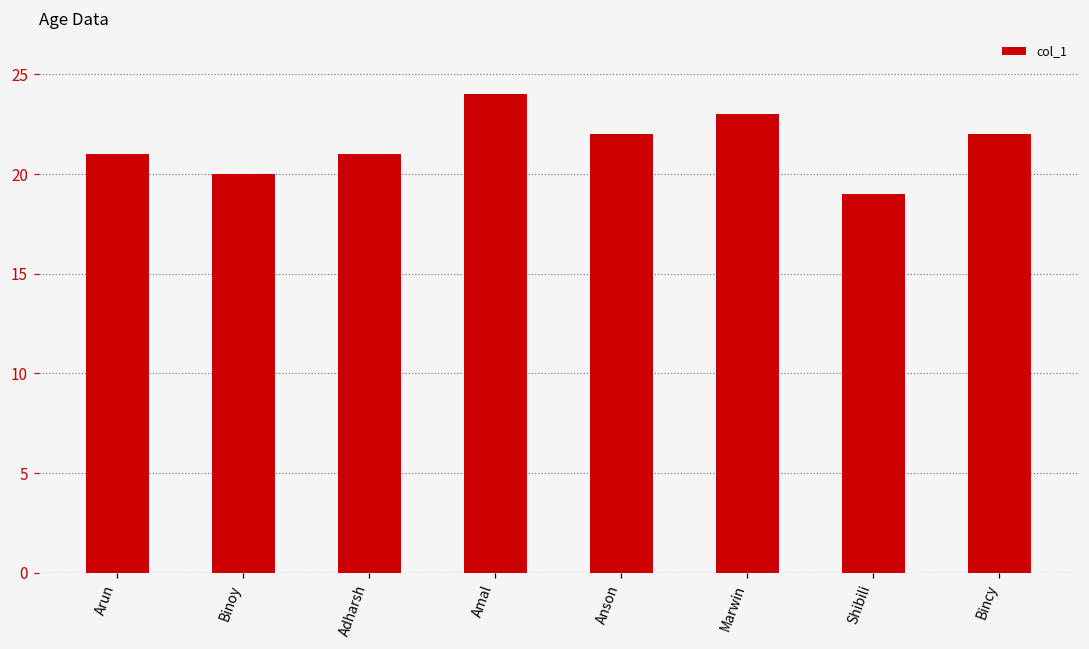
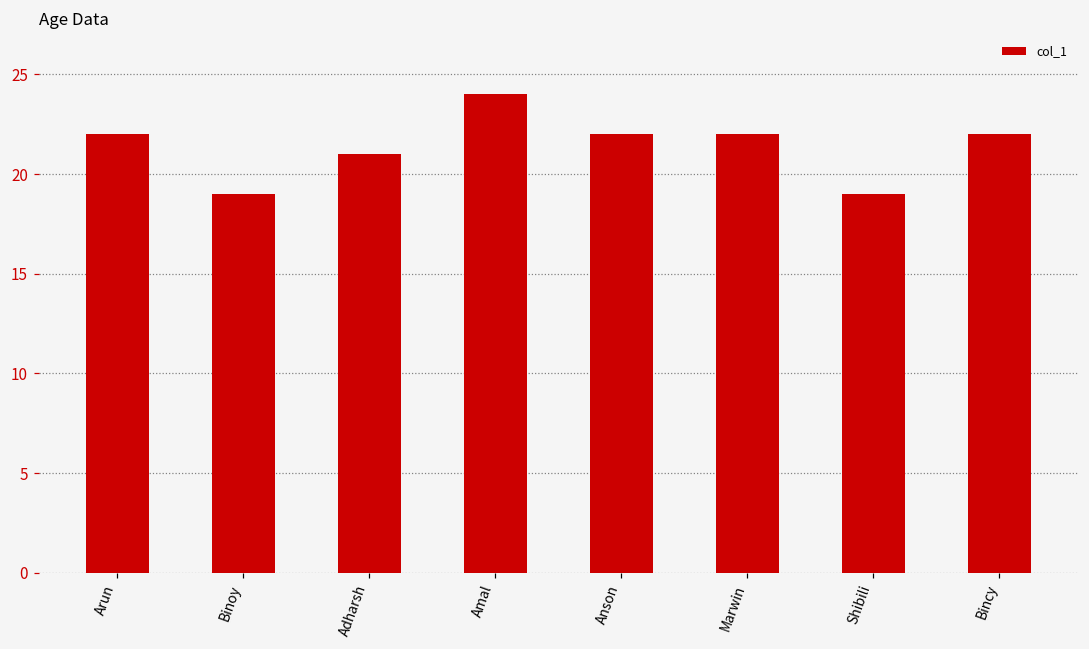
  {
-   "Arun": 21,
-   "Binoy": 20,
+   "Arun": 22,
+   "Binoy": 19,
    "Adharsh": 21,
    "Amal": 24,
    "Anson": 22,
-   "Marwin": 23,
+   "Marwin": 22,
    "Shibili": 19,
    "Bincy": 22
  }
